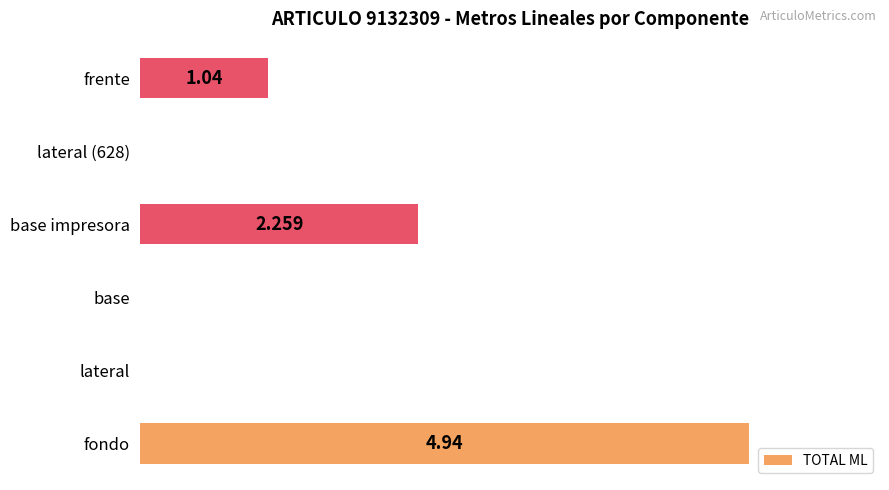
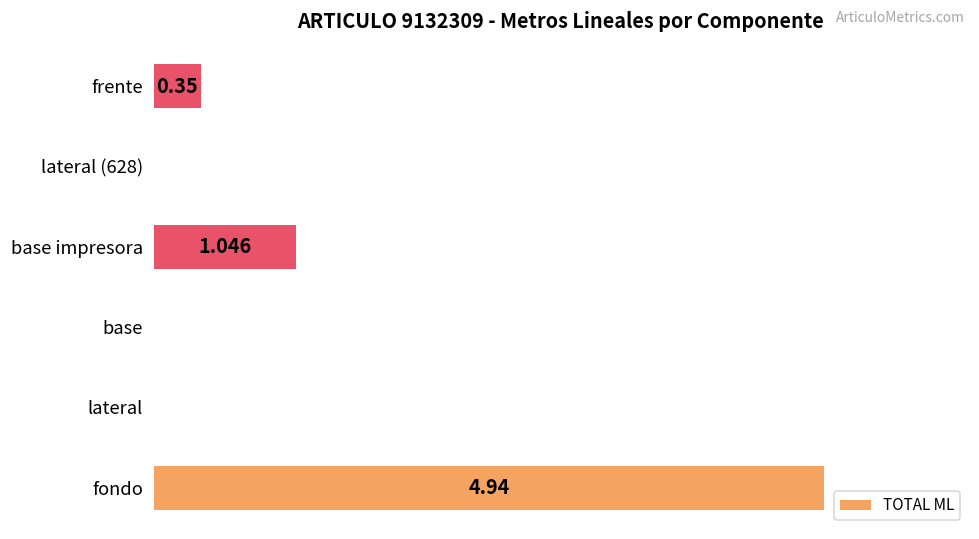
  {
-   "frente": 1.04,
-   "base impresora": 2.259,
+   "frente": 0.35,
+   "base impresora": 1.046,
    "fondo": 4.94
  }
